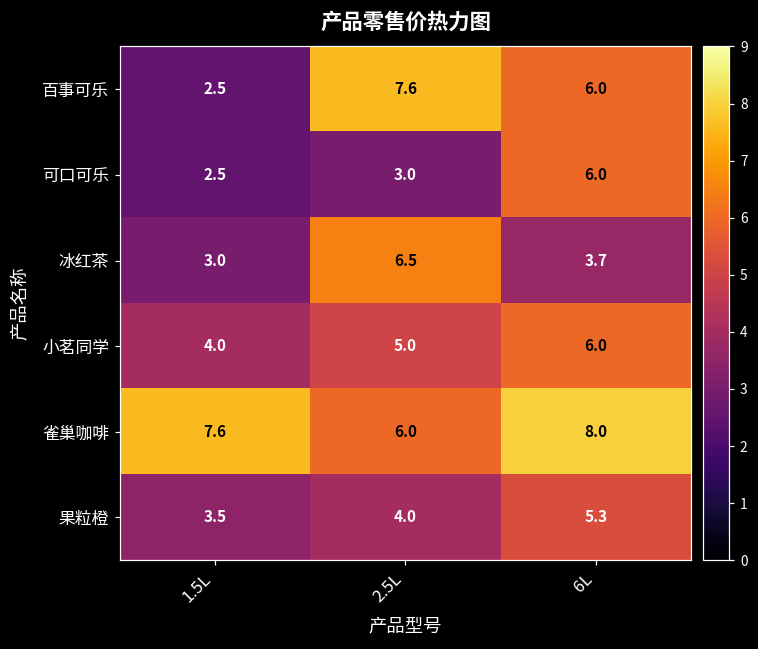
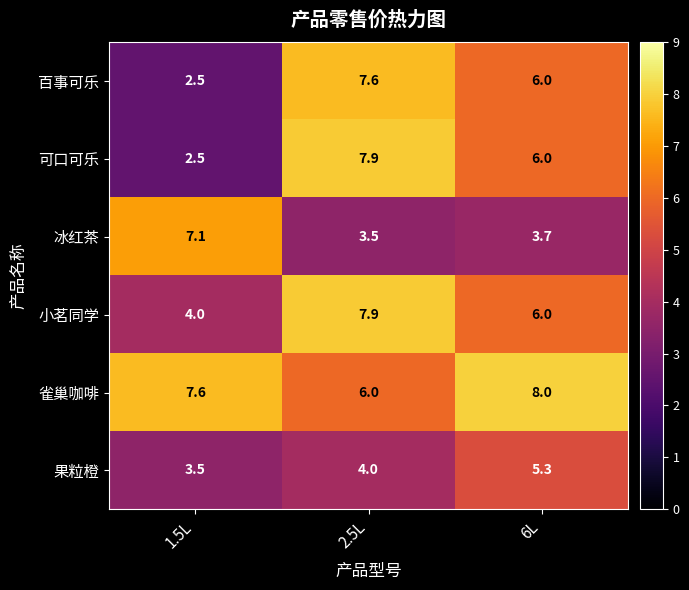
  {
    "百事可乐": {
      "1.5L": 2.5,
      "2.5L": 7.6,
      "6L": 6.0
    },
    "可口可乐": {
      "1.5L": 2.5,
-     "2.5L": 3.0,
+     "2.5L": 7.9,
      "6L": 6.0
    },
    "冰红茶": {
-     "1.5L": 3.0,
-     "2.5L": 6.5,
+     "1.5L": 7.1,
+     "2.5L": 3.5,
      "6L": 3.7
    },
    "小茗同学": {
      "1.5L": 4.0,
-     "2.5L": 5.0,
+     "2.5L": 7.9,
      "6L": 6.0
    },
    "雀巢咖啡": {
      "1.5L": 7.6,
      "2.5L": 6.0,
      "6L": 8.0
    },
    "果粒橙": {
      "1.5L": 3.5,
      "2.5L": 4.0,
      "6L": 5.3
    }
  }
